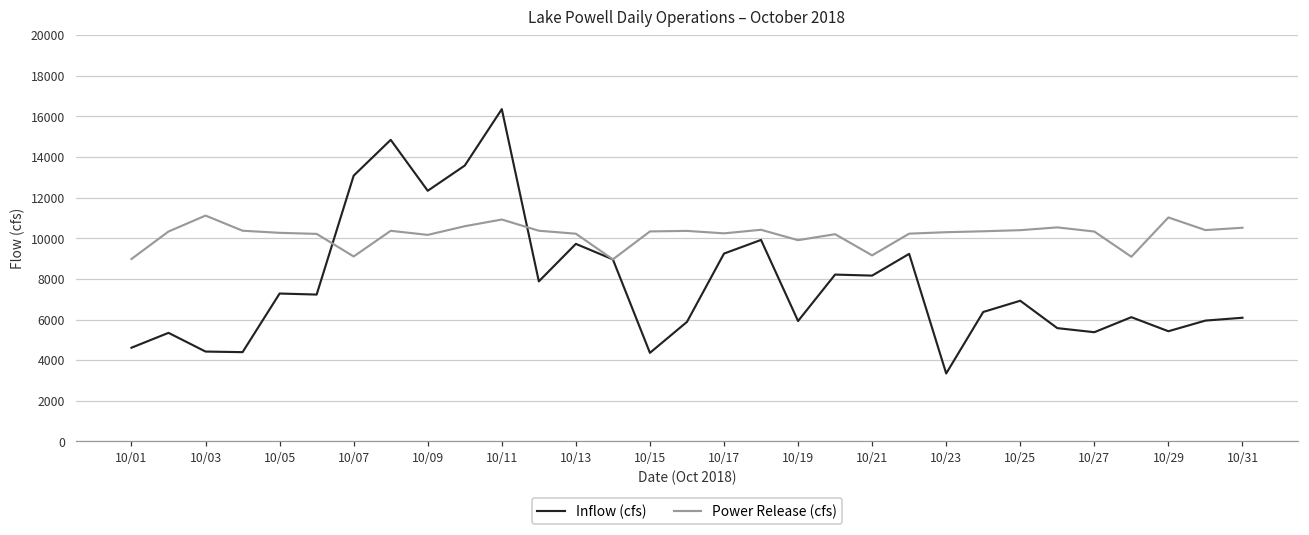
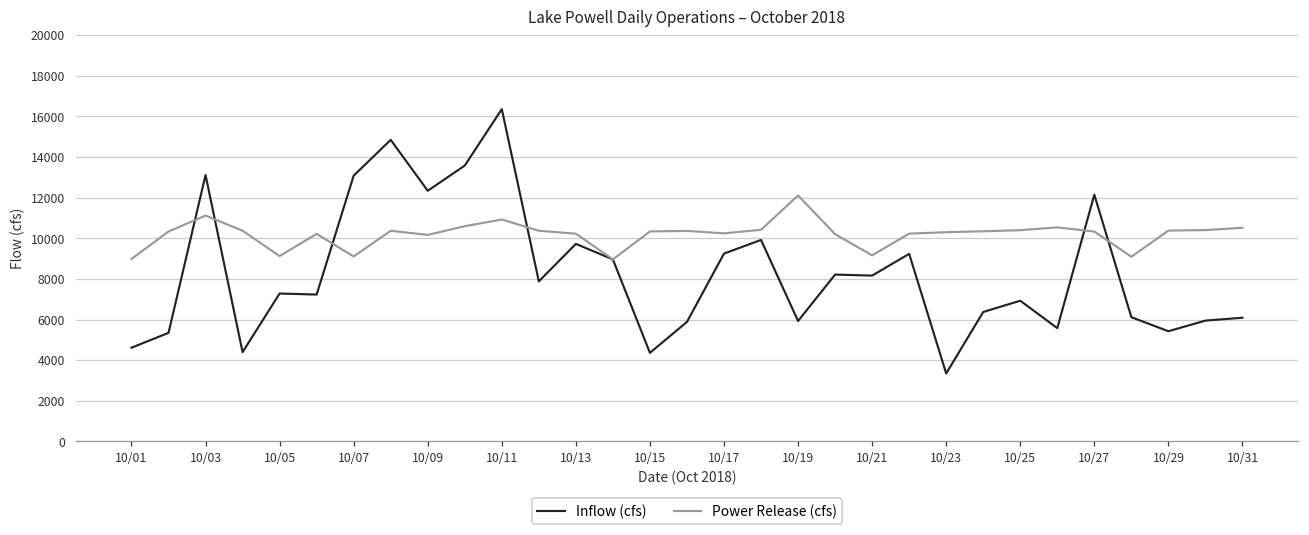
  {
    "Inflow (cfs)": {
      "10/01": 4600,
-     "10/03": 4400,
+     "10/03": 13100,
      "10/05": 7300,
      "10/07": 13100,
      "10/09": 12300,
      "10/11": 16400,
      "10/13": 9700,
      "10/15": 4400,
      "10/17": 9200,
      "10/19": 5900,
      "10/21": 8200,
      "10/23": 3300,
      "10/25": 6900,
-     "10/27": 5400,
+     "10/27": 12100,
      "10/29": 5400,
      "10/31": 6100
    },
    "Power Release (cfs)": {
      "10/01": 9000,
      "10/03": 11100,
-     "10/05": 10300,
+     "10/05": 9100,
      "10/07": 9100,
      "10/09": 10200,
      "10/11": 10900,
      "10/13": 10200,
      "10/15": 10300,
      "10/17": 10200,
-     "10/19": 9900,
+     "10/19": 12100,
      "10/21": 9200,
      "10/23": 10300,
      "10/25": 10400,
      "10/27": 10300,
-     "10/29": 11000,
+     "10/29": 10400,
      "10/31": 10500
    }
  }
